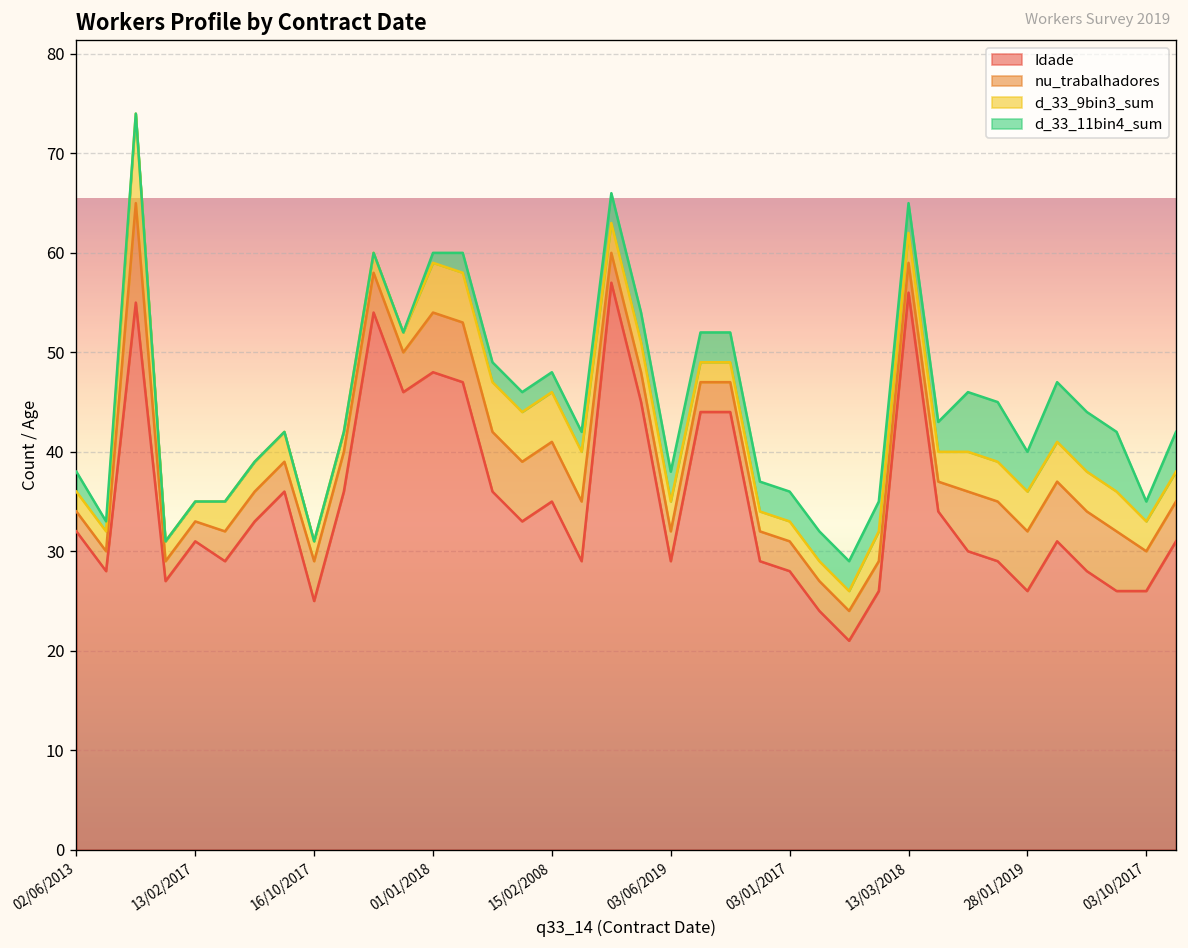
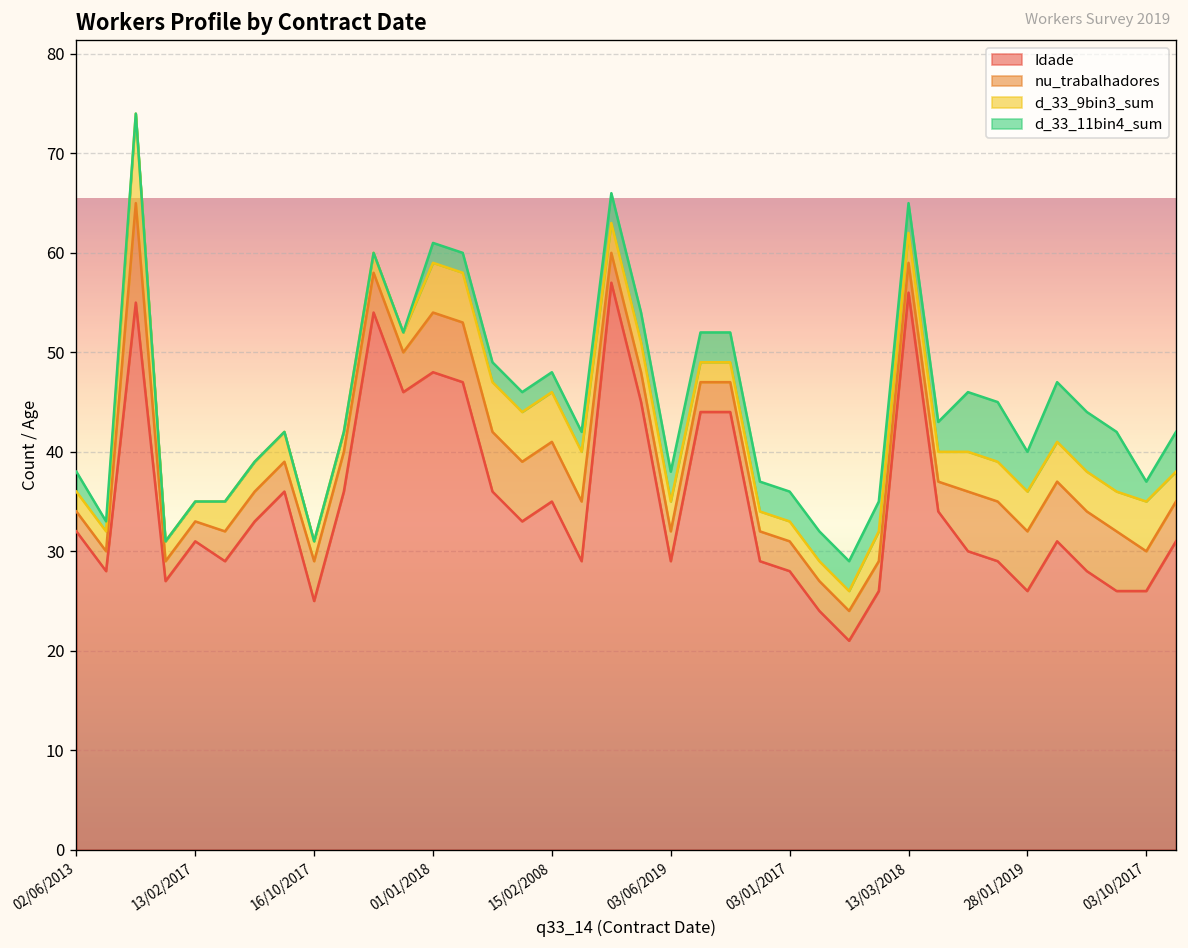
  {
    "d_33_9bin3_sum": {
      "02/06/2013": 2,
      "01/01/2018": 5,
      "15/02/2008": 5,
      "13/03/2018": 3,
      "28/01/2019": 4,
-     "03/10/2017": 3
+     "03/10/2017": 5
    },
    "d_33_11bin4_sum": {
      "02/06/2013": 2,
-     "01/01/2018": 1,
+     "01/01/2018": 2,
      "15/02/2008": 2,
      "13/03/2018": 3,
      "28/01/2019": 4,
      "03/10/2017": 2
    }
  }
